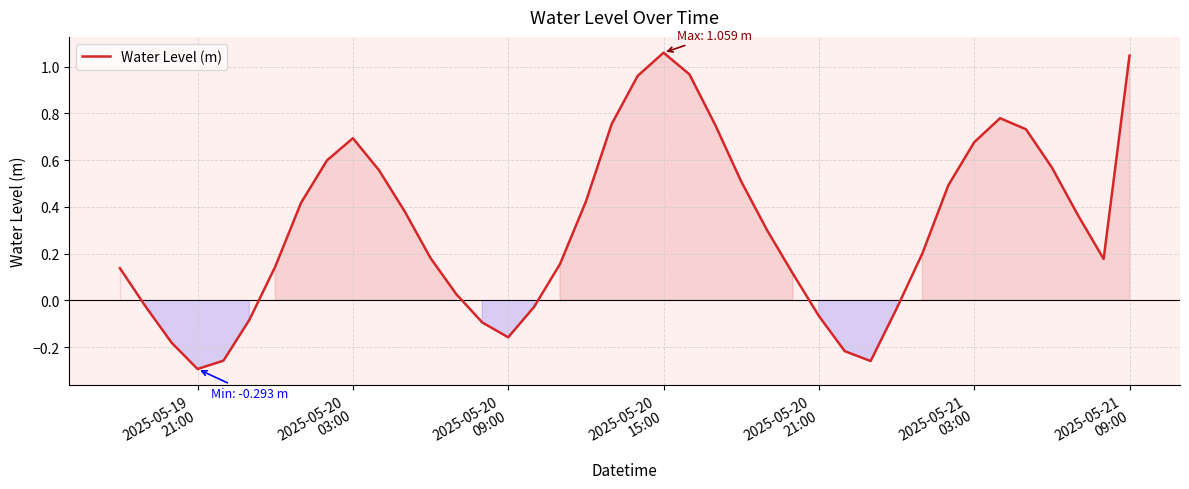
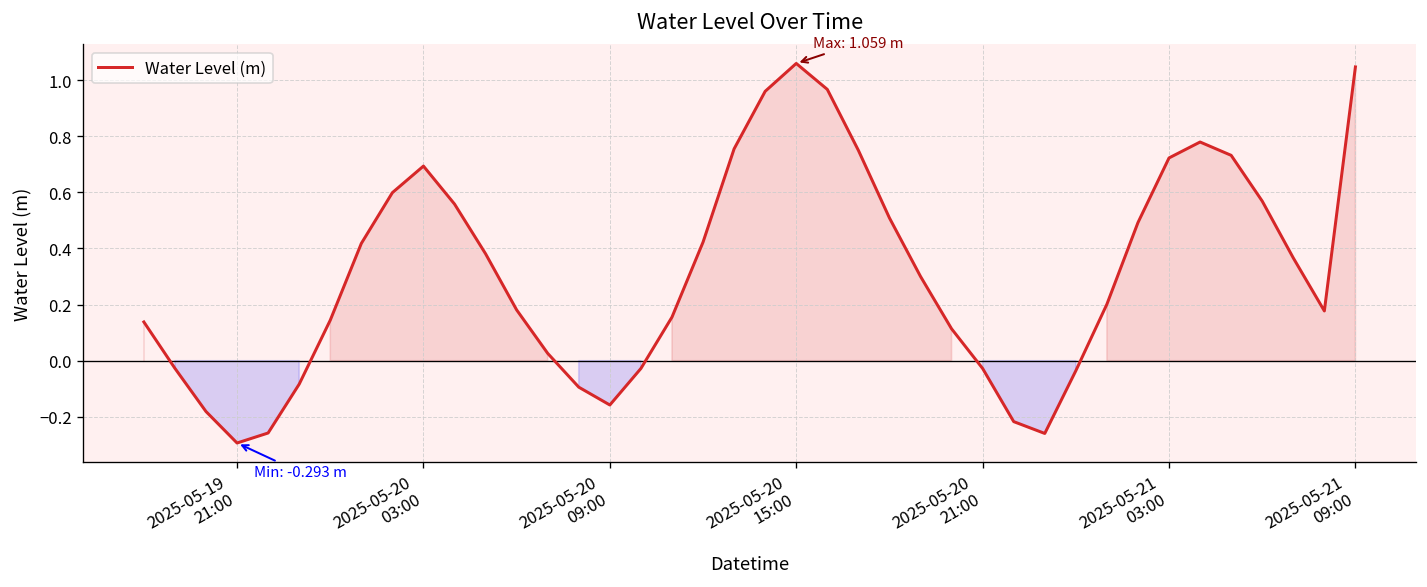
  {
    "2025-05-20 03:00": 0.69,
    "2025-05-20 09:00": -0.16,
-   "2025-05-20 21:00": -0.07,
-   "2025-05-21 03:00": 0.68,
+   "2025-05-20 21:00": -0.03,
+   "2025-05-21 03:00": 0.72,
    "2025-05-21 09:00": 1.05
  }
